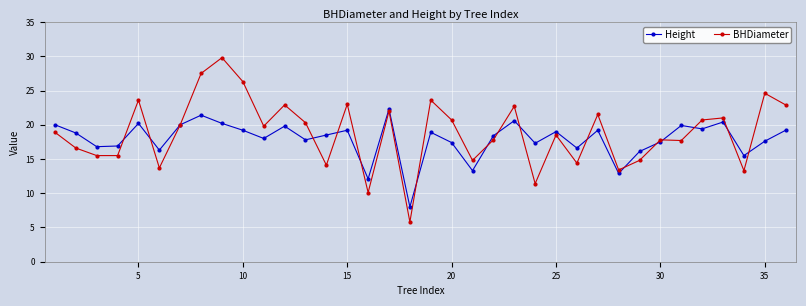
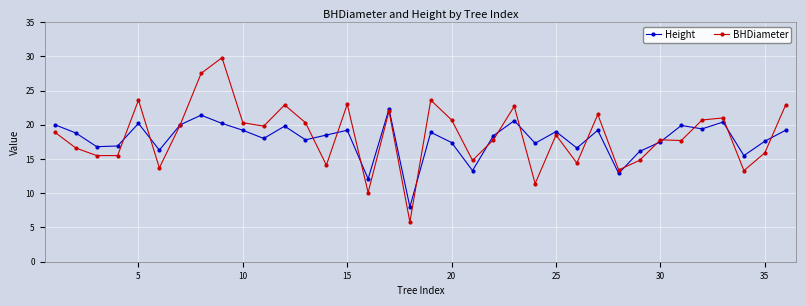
  {
    "Height": {
      "5": 20,
      "10": 19,
      "15": 19,
      "20": 17,
      "25": 19,
      "35": 18
    },
    "BHDiameter": {
      "5": 24,
-     "10": 26,
+     "10": 20,
      "15": 23,
      "20": 21,
      "25": 19,
-     "35": 25
+     "35": 16
    }
  }
